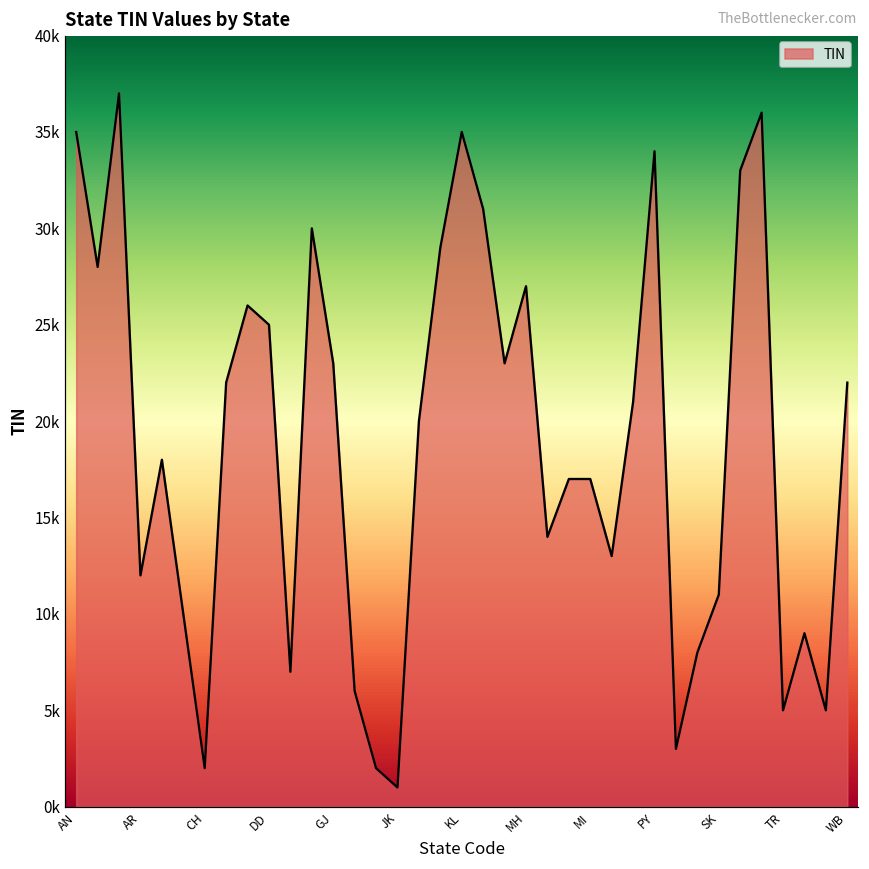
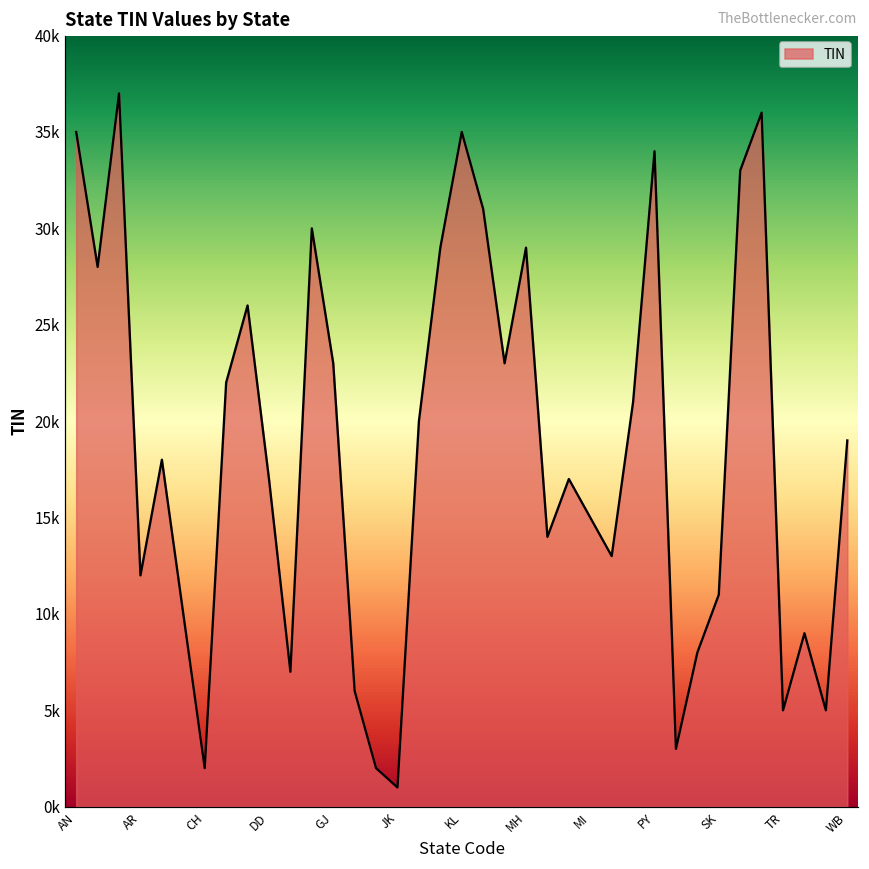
  {
    "AN": 35000,
    "AR": 12000,
    "CH": 2000,
-   "DD": 25000,
+   "DD": 17000,
    "GJ": 23000,
    "JK": 1000,
    "KL": 35000,
-   "MH": 27000,
-   "MI": 17000,
+   "MH": 29000,
+   "MI": 15000,
    "PY": 34000,
    "SK": 11000,
    "TR": 5000,
-   "WB": 22000
+   "WB": 19000
  }
